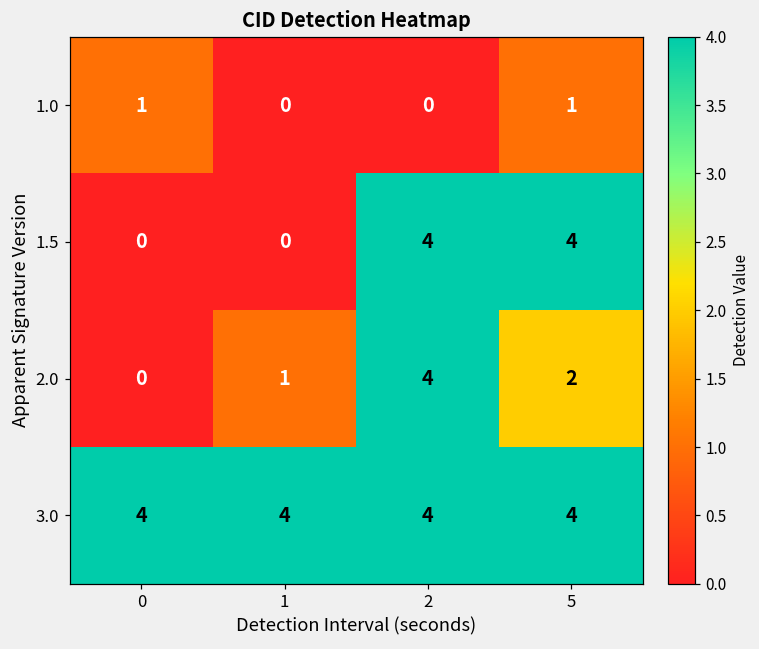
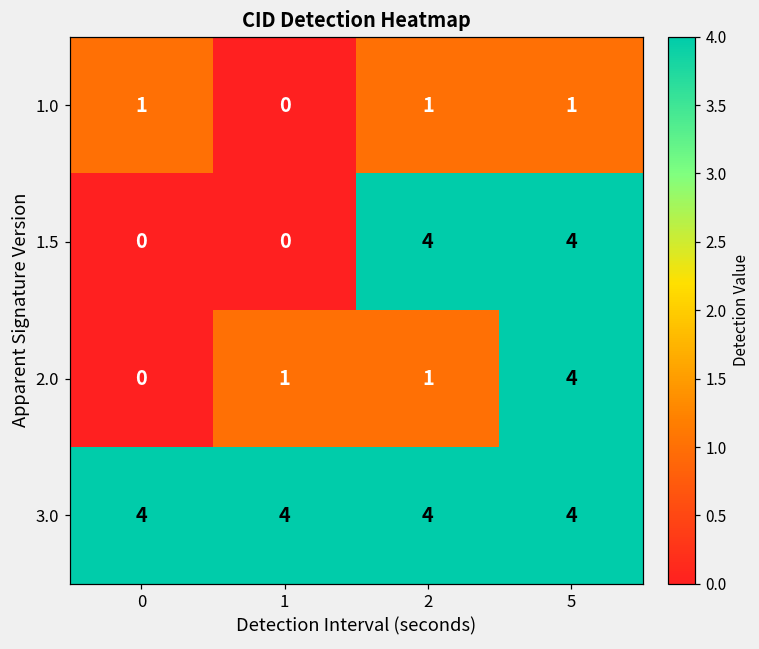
  {
    "1.0": {
      "0": 1,
      "1": 0,
-     "2": 0,
+     "2": 1,
      "5": 1
    },
    "1.5": {
      "0": 0,
      "1": 0,
      "2": 4,
      "5": 4
    },
    "2.0": {
      "0": 0,
      "1": 1,
-     "2": 4,
-     "5": 2
+     "2": 1,
+     "5": 4
    },
    "3.0": {
      "0": 4,
      "1": 4,
      "2": 4,
      "5": 4
    }
  }
